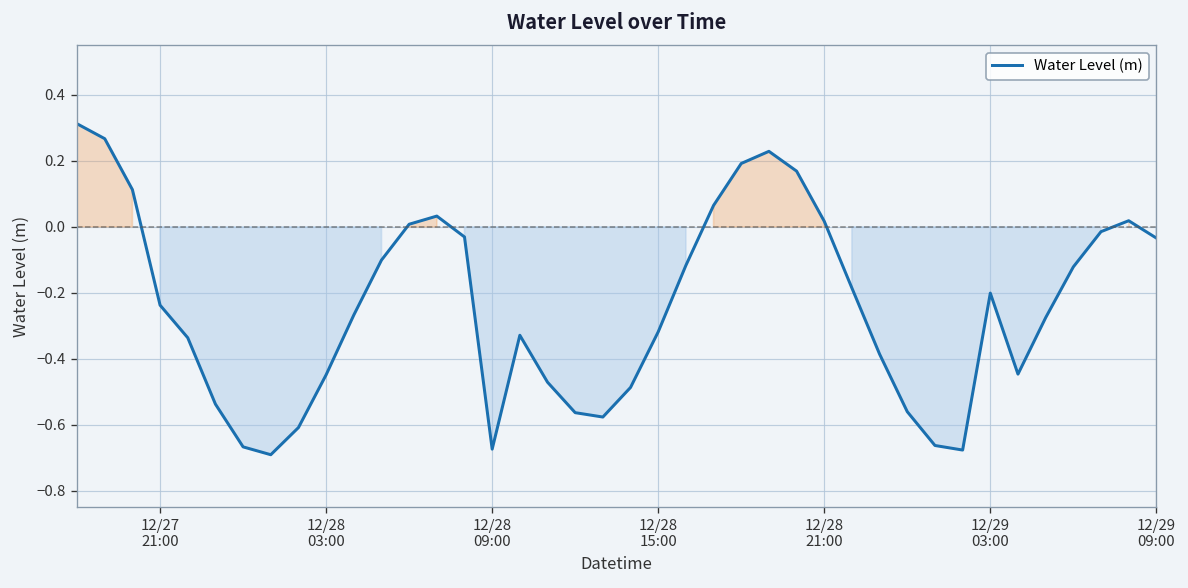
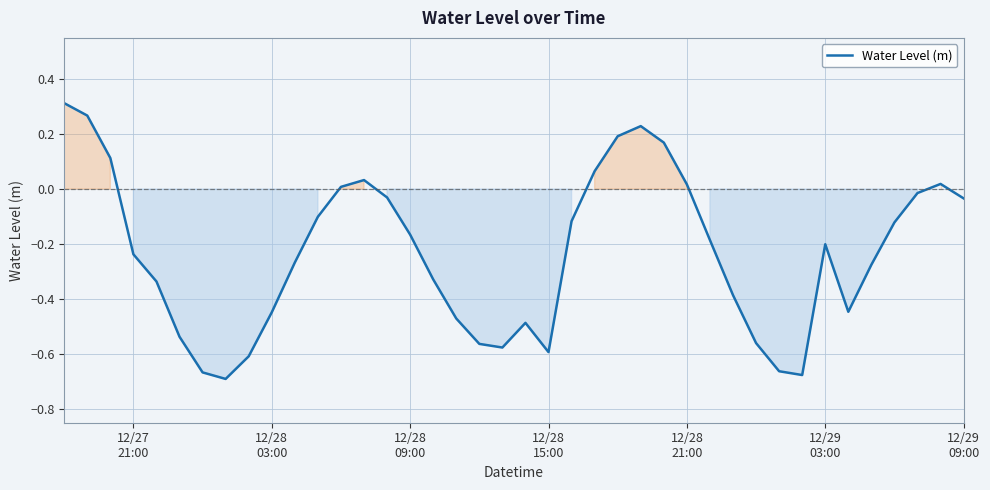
  {
    "12/27 21:00": -0.24,
    "12/28 03:00": -0.45,
-   "12/28 09:00": -0.67,
-   "12/28 15:00": -0.32,
+   "12/28 09:00": -0.17,
+   "12/28 15:00": -0.59,
    "12/28 21:00": 0.02,
    "12/29 03:00": -0.20,
    "12/29 09:00": -0.03
  }
